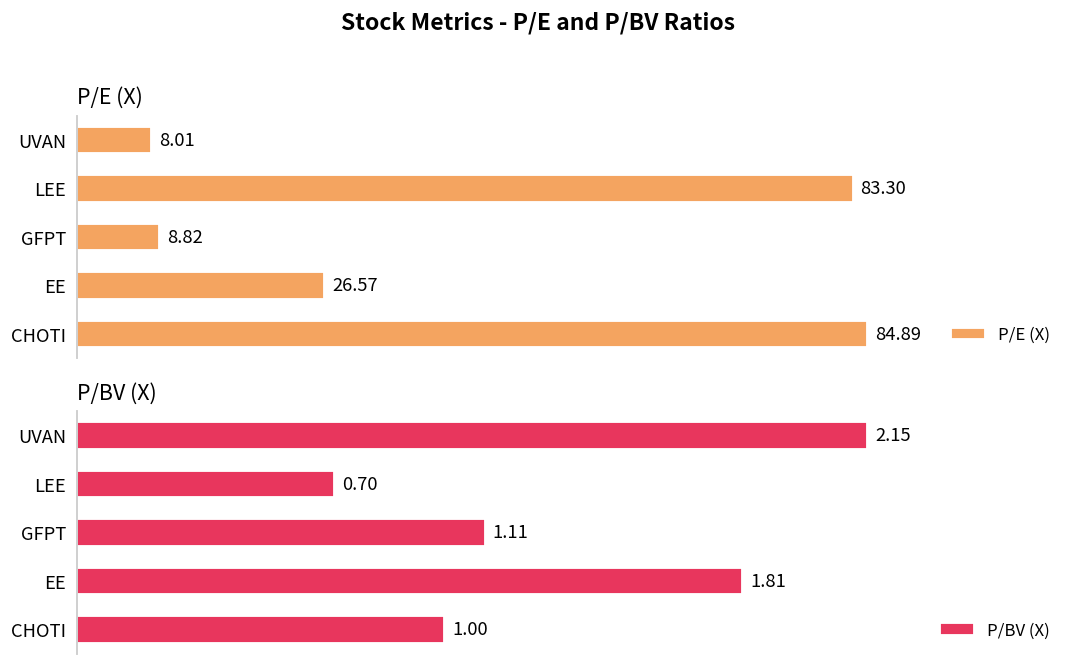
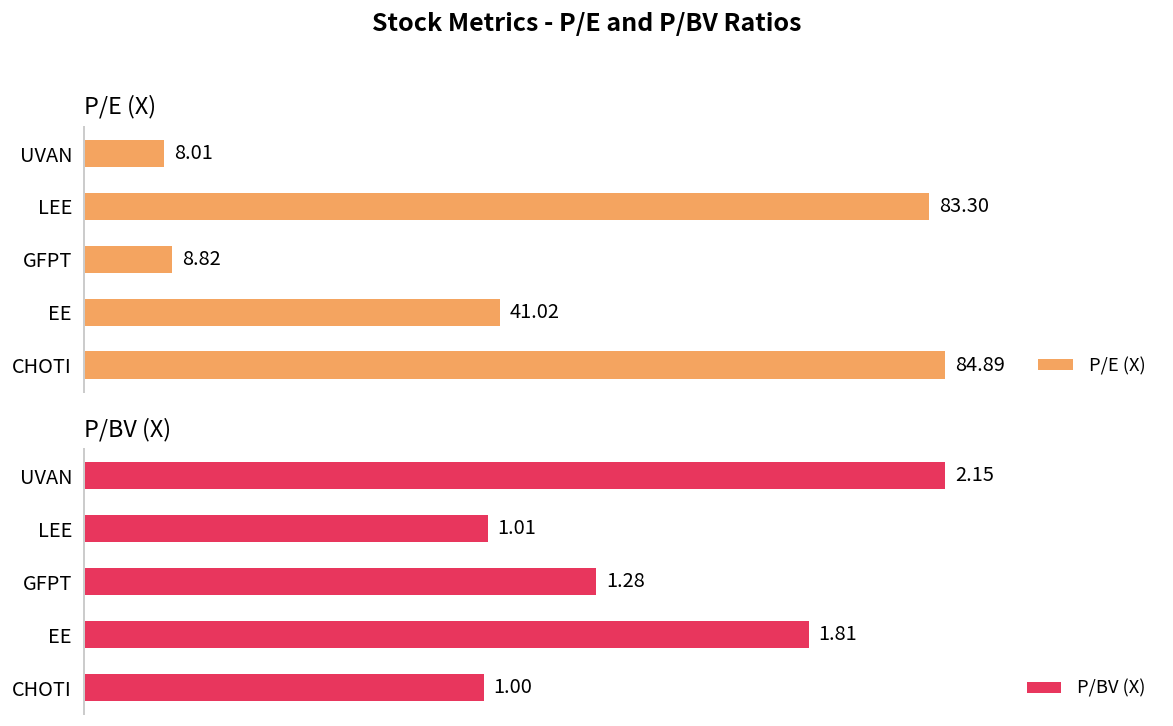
  {
    "P/E (X)": {
      "UVAN": 8.01,
      "LEE": 83.30,
      "GFPT": 8.82,
-     "EE": 26.57,
+     "EE": 41.02,
      "CHOTI": 84.89
    },
    "P/BV (X)": {
      "UVAN": 2.15,
-     "LEE": 0.70,
-     "GFPT": 1.11,
+     "LEE": 1.01,
+     "GFPT": 1.28,
      "EE": 1.81,
      "CHOTI": 1.00
    }
  }
